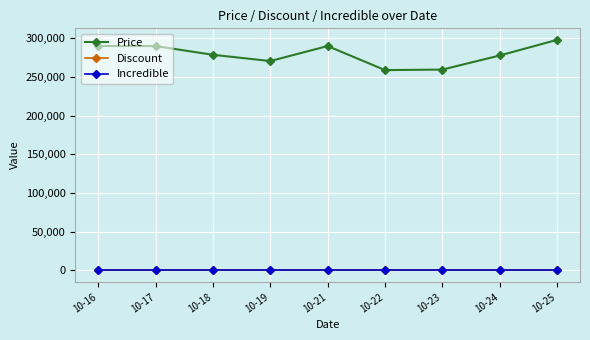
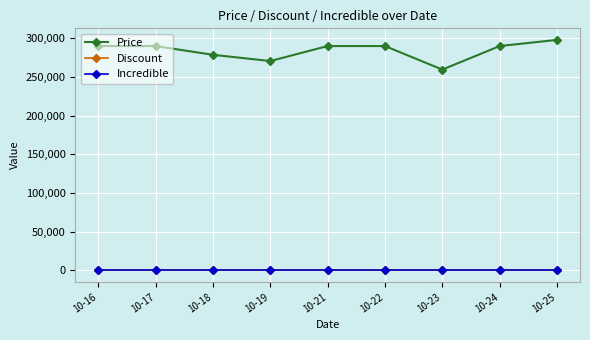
  {
    "Price": {
      "10-18": "280,000",
      "10-19": "270,000",
      "10-21": "290,000",
-     "10-22": "260,000",
+     "10-22": "290,000",
      "10-23": "260,000",
-     "10-24": "280,000",
+     "10-24": "290,000",
      "10-25": "300,000"
    },
    "Incredible": {
      "10-16": "0",
      "10-17": "0",
      "10-18": "0",
      "10-19": "0",
      "10-21": "0",
      "10-22": "0",
      "10-23": "0",
      "10-24": "0",
      "10-25": "0"
    }
  }
